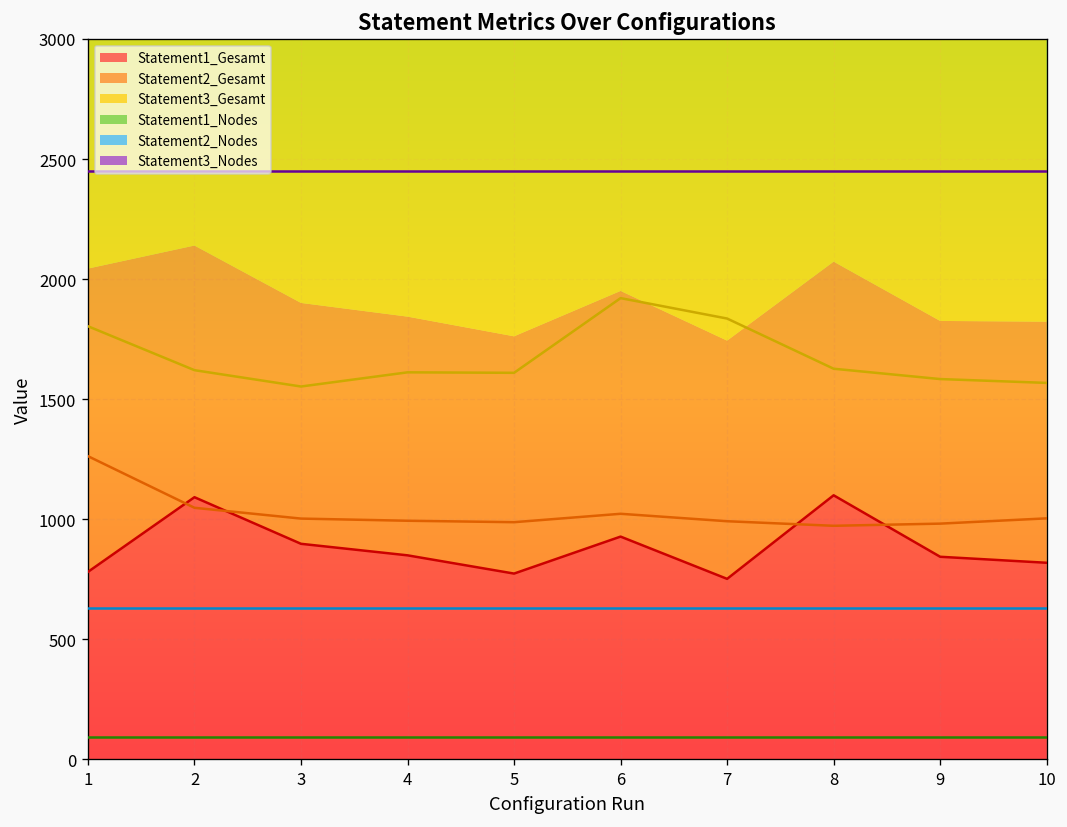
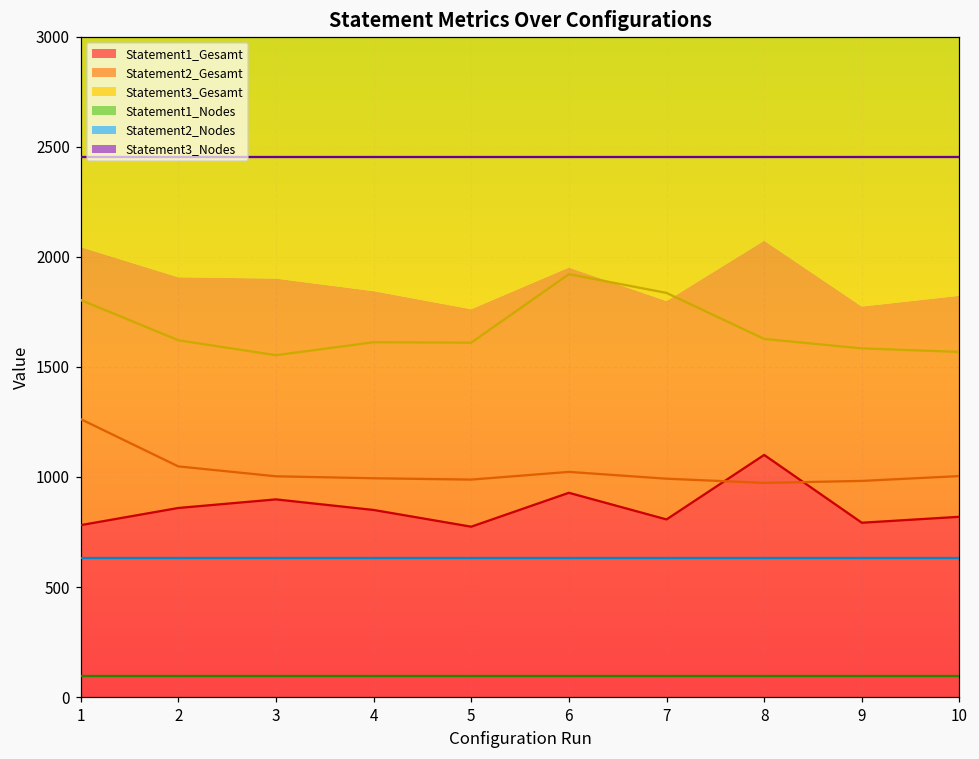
  {
    "Statement1_Gesamt": {
      "1": 780,
-     "2": 1090,
+     "2": 860,
      "3": 900,
      "4": 850,
      "5": 770,
      "6": 930,
-     "7": 750,
+     "7": 810,
      "8": 1100,
-     "9": 840,
+     "9": 790,
      "10": 820
    }
  }
